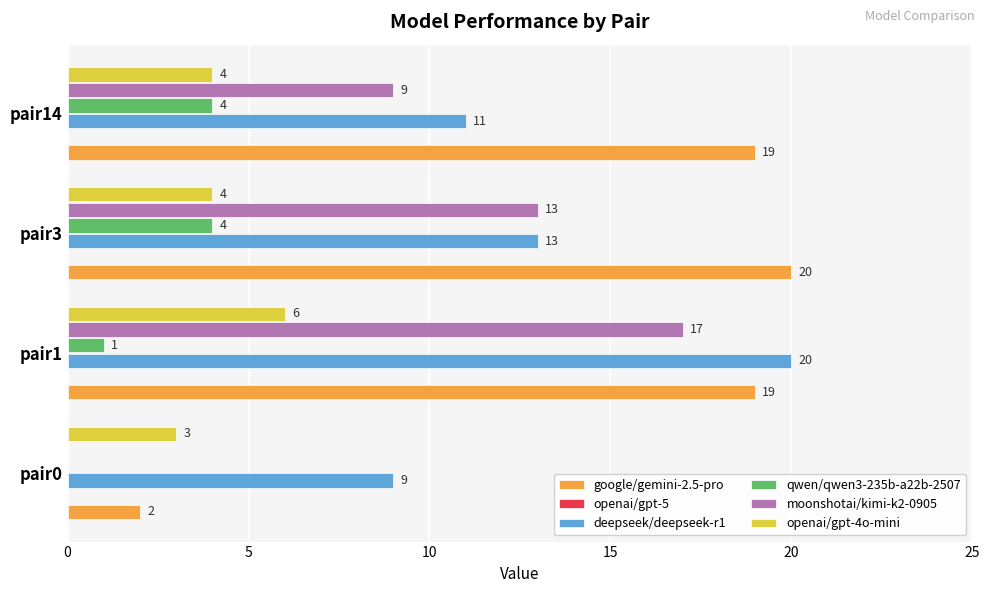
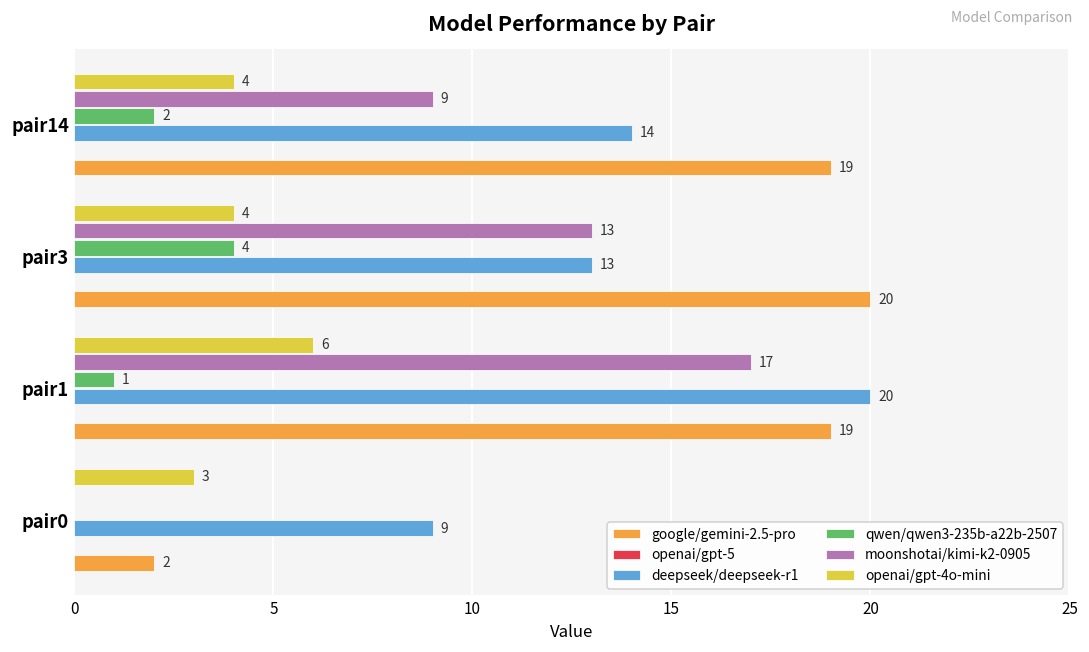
  {
    "openai/gpt-5": {
      "pair14": 0.0,
      "pair3": 0.0,
      "pair1": 0.0,
      "pair0": 0.0
    },
    "deepseek/deepseek-r1": {
-     "pair14": 11,
+     "pair14": 14,
      "pair3": 13,
      "pair1": 20,
      "pair0": 9
    },
    "qwen/qwen3-235b-a22b-2507": {
-     "pair14": 4,
+     "pair14": 2,
      "pair3": 4,
      "pair1": 1
    },
    "moonshotai/kimi-k2-0905": {
      "pair14": 9,
      "pair3": 13,
      "pair1": 17
    }
  }
